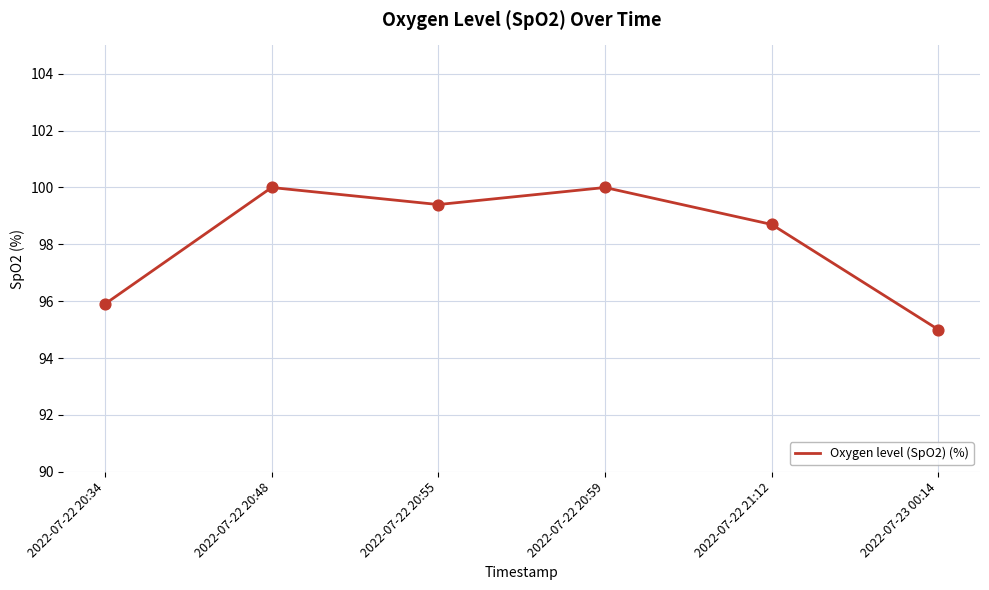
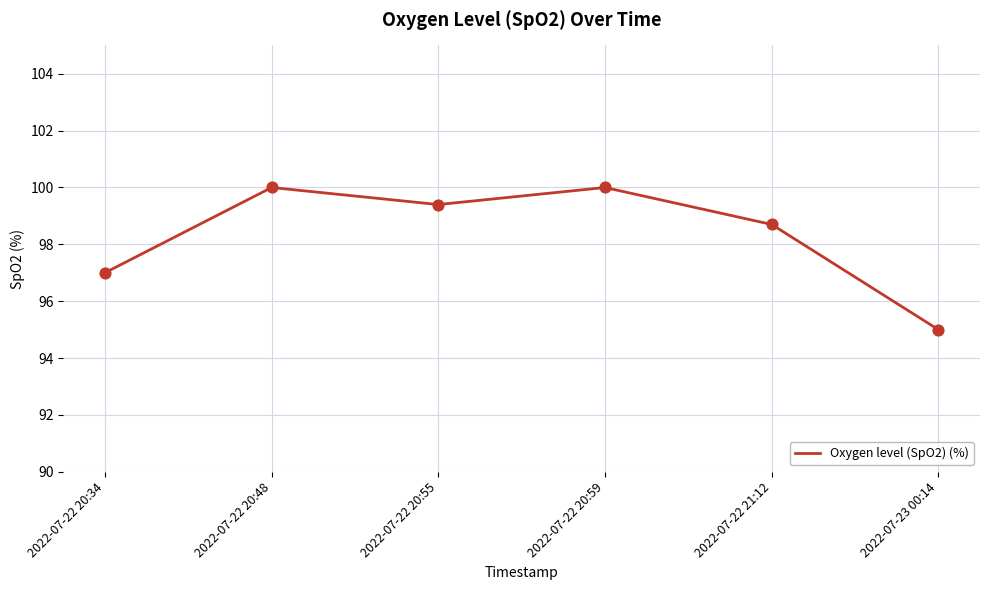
  {
-   "2022-07-22 20:34": 95.9,
+   "2022-07-22 20:34": 97.0,
    "2022-07-22 20:48": 100.0,
    "2022-07-22 20:55": 99.4,
    "2022-07-22 20:59": 100.0,
    "2022-07-22 21:12": 98.7,
    "2022-07-23 00:14": 95.0
  }
